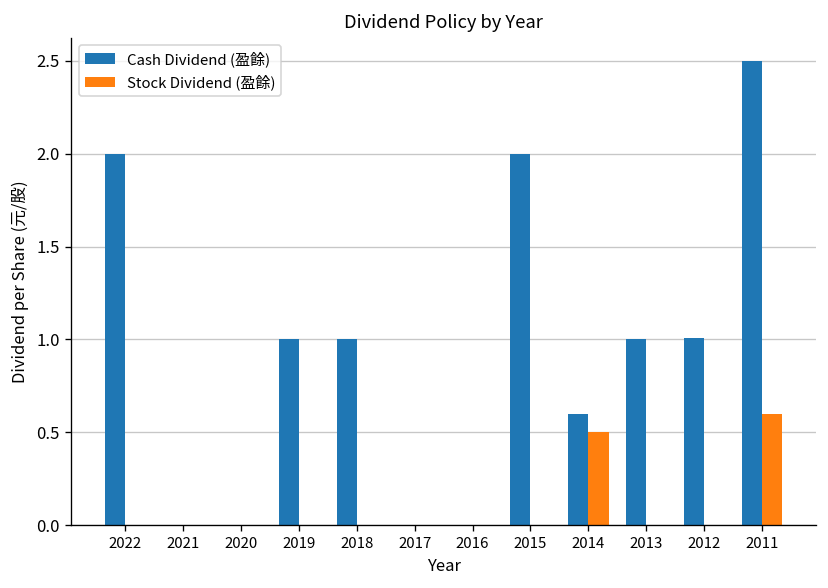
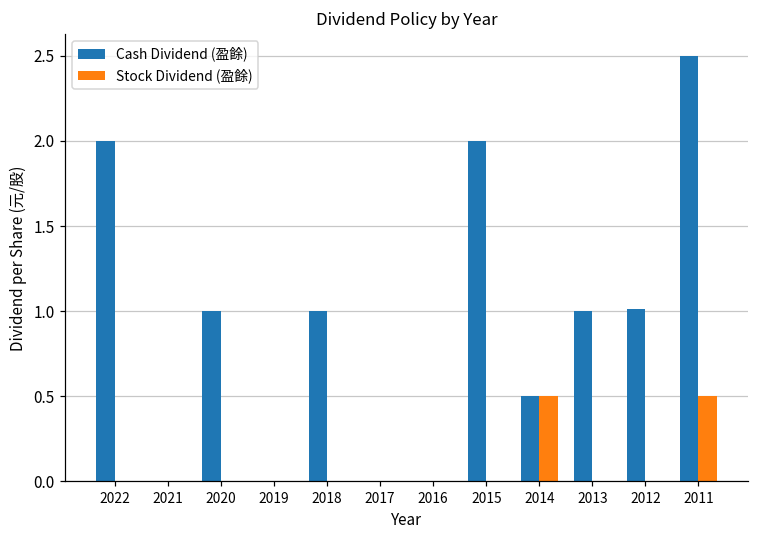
  {
    "Cash Dividend (盈餘)": {
      "2022": 2.0,
      "2021": 0.0,
-     "2020": 0,
-     "2019": 1,
+     "2020": 1,
+     "2019": 0,
      "2018": 1.0,
      "2017": 0.0,
      "2016": 0.0,
      "2015": 2.0,
-     "2014": 0.6,
+     "2014": 0.5,
      "2013": 1.0,
      "2012": 1.0,
      "2011": 2.5
    },
    "Stock Dividend (盈餘)": {
      "2022": 0.0,
      "2021": 0.0,
      "2020": 0.0,
      "2019": 0.0,
      "2018": 0.0,
      "2017": 0.0,
      "2016": 0.0,
      "2015": 0.0,
      "2014": 0.5,
      "2013": 0.0,
      "2012": 0.0,
-     "2011": 0.6
+     "2011": 0.5
    }
  }
